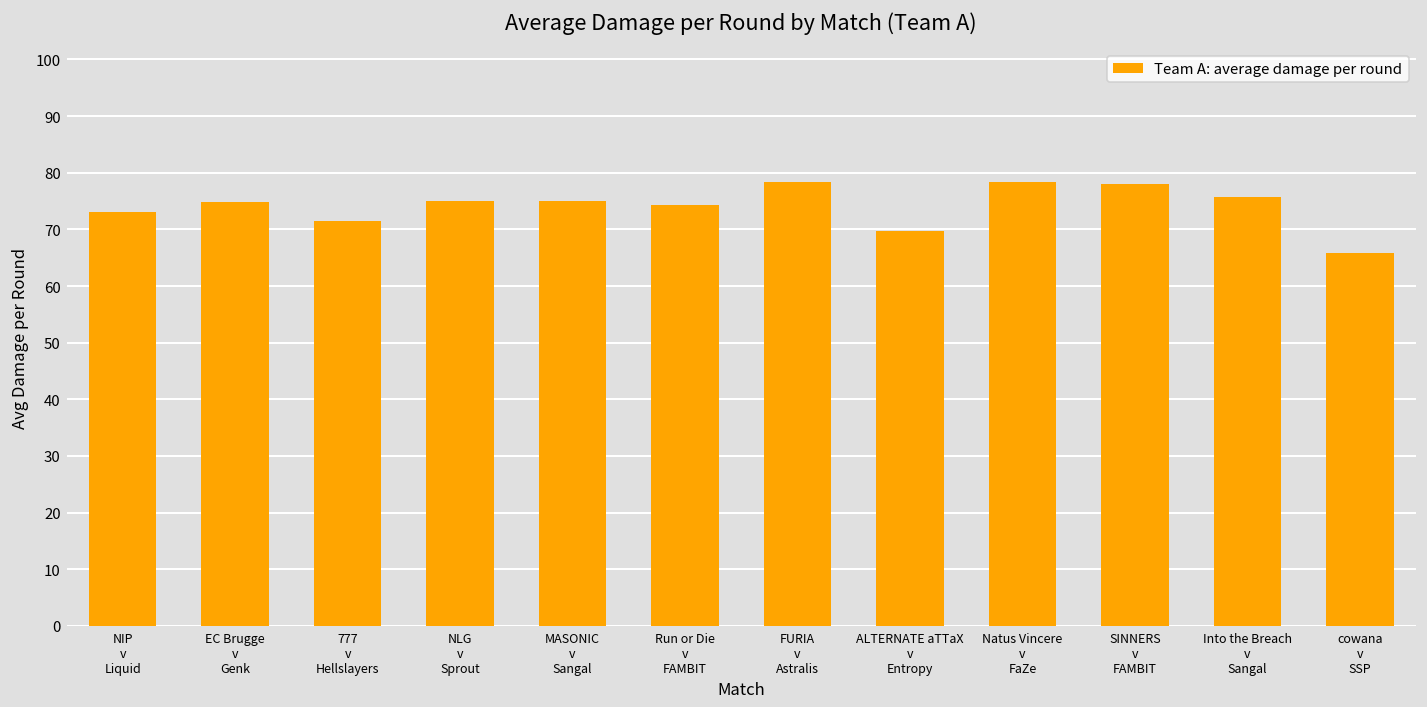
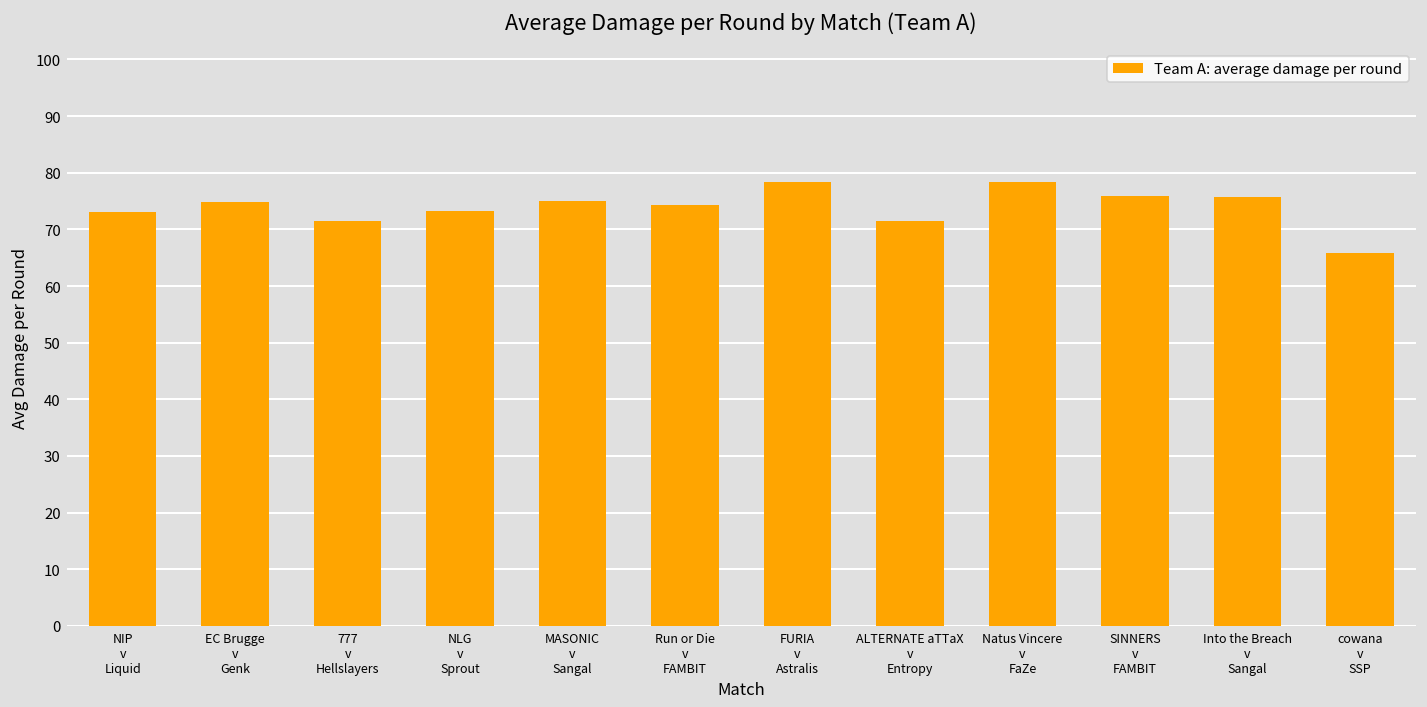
  {
    "NIP v Liquid": 73,
    "EC Brugge v Genk": 75,
    "777 v Hellslayers": 71,
-   "NLG v Sprout": 75,
+   "NLG v Sprout": 73,
    "MASONIC v Sangal": 75,
    "Run or Die v FAMBIT": 74,
    "FURIA v Astralis": 78,
-   "ALTERNATE aTTaX v Entropy": 70,
+   "ALTERNATE aTTaX v Entropy": 72,
    "Natus Vincere v FaZe": 78,
-   "SINNERS v FAMBIT": 78,
+   "SINNERS v FAMBIT": 76,
    "Into the Breach v Sangal": 76,
    "cowana v SSP": 66
  }
